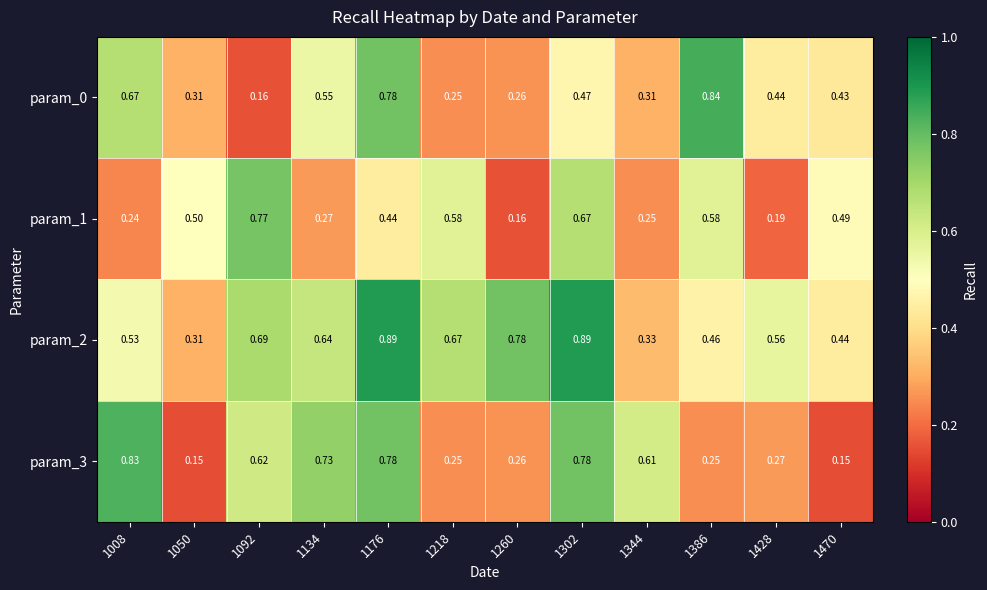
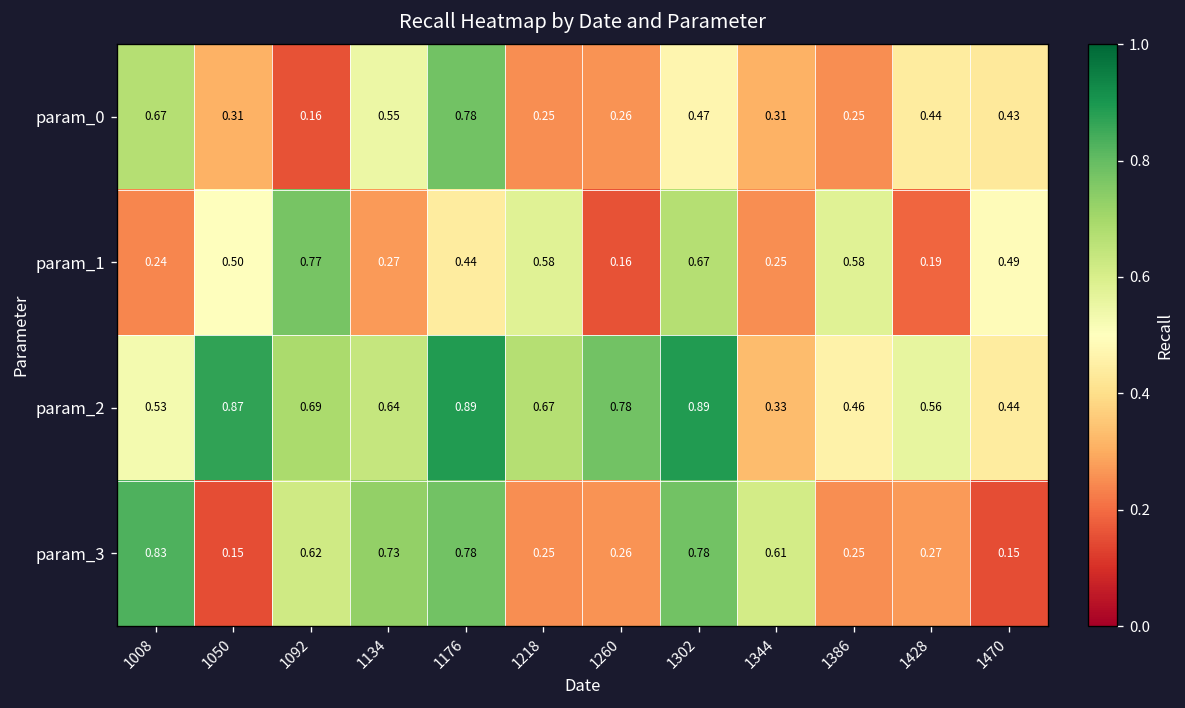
  {
    "param_0": {
      "1008": 0.67,
      "1050": 0.31,
      "1092": 0.16,
      "1134": 0.55,
      "1176": 0.78,
      "1218": 0.25,
      "1260": 0.26,
      "1302": 0.47,
      "1344": 0.31,
-     "1386": 0.84,
+     "1386": 0.25,
      "1428": 0.44,
      "1470": 0.43
    },
    "param_1": {
      "1008": 0.24,
      "1050": 0.50,
      "1092": 0.77,
      "1134": 0.27,
      "1176": 0.44,
      "1218": 0.58,
      "1260": 0.16,
      "1302": 0.67,
      "1344": 0.25,
      "1386": 0.58,
      "1428": 0.19,
      "1470": 0.49
    },
    "param_2": {
      "1008": 0.53,
-     "1050": 0.31,
+     "1050": 0.87,
      "1092": 0.69,
      "1134": 0.64,
      "1176": 0.89,
      "1218": 0.67,
      "1260": 0.78,
      "1302": 0.89,
      "1344": 0.33,
      "1386": 0.46,
      "1428": 0.56,
      "1470": 0.44
    },
    "param_3": {
      "1008": 0.83,
      "1050": 0.15,
      "1092": 0.62,
      "1134": 0.73,
      "1176": 0.78,
      "1218": 0.25,
      "1260": 0.26,
      "1302": 0.78,
      "1344": 0.61,
      "1386": 0.25,
      "1428": 0.27,
      "1470": 0.15
    }
  }
